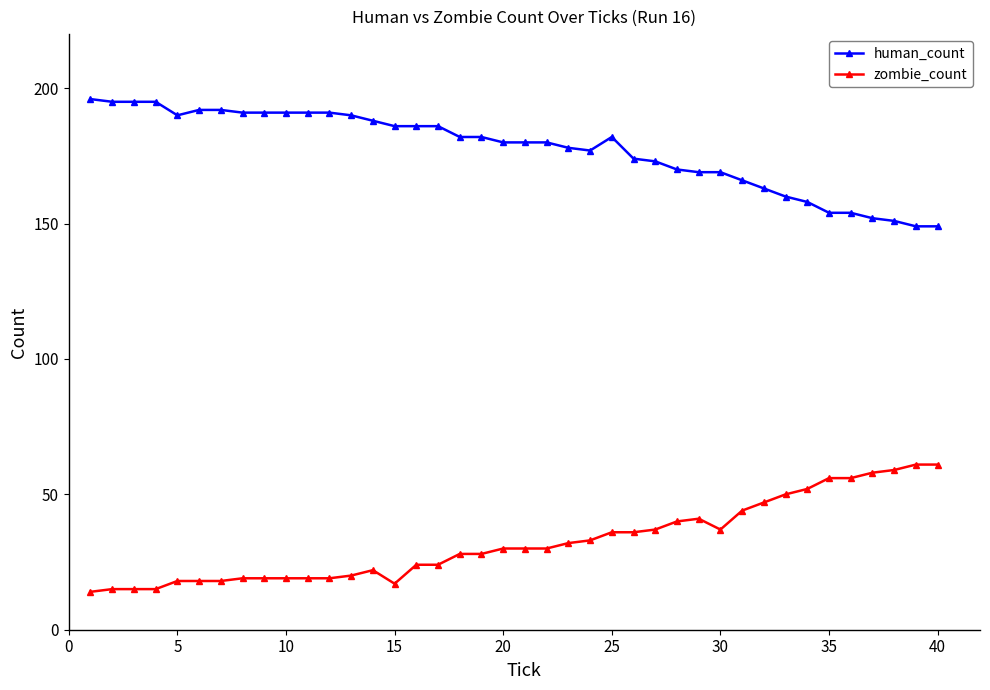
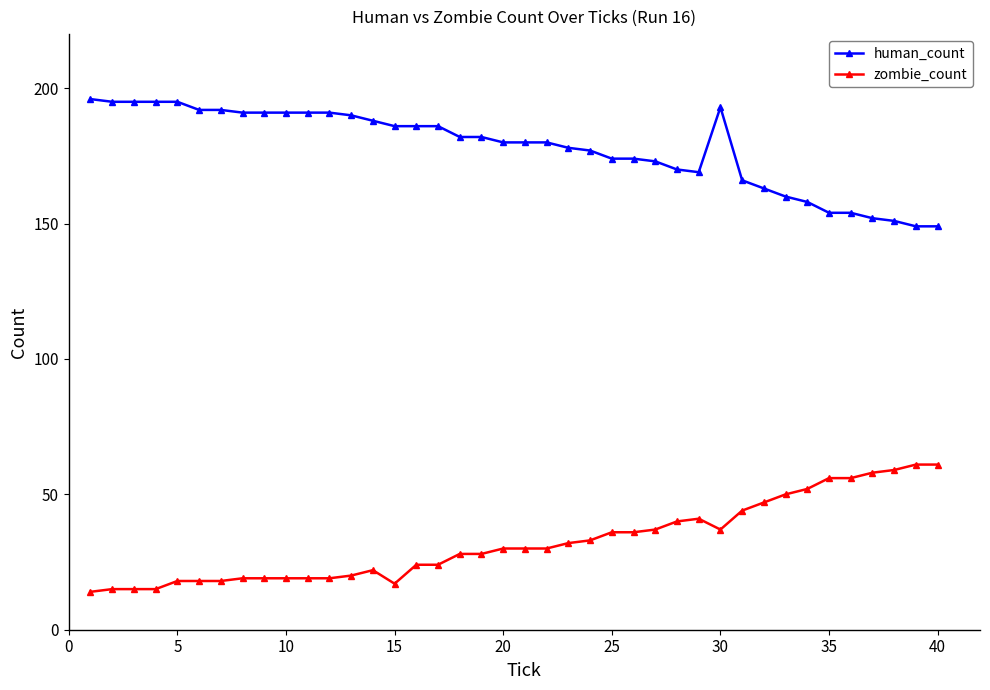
  {
    "human_count": {
-     "5": 190,
+     "5": 195,
      "10": 191,
      "15": 186,
      "20": 180,
-     "25": 182,
-     "30": 169,
+     "25": 174,
+     "30": 193,
      "35": 154,
      "40": 149
    },
    "zombie_count": {
      "5": 18,
      "10": 19,
      "15": 17,
      "20": 30,
      "25": 36,
      "30": 37,
      "35": 56,
      "40": 61
    }
  }
